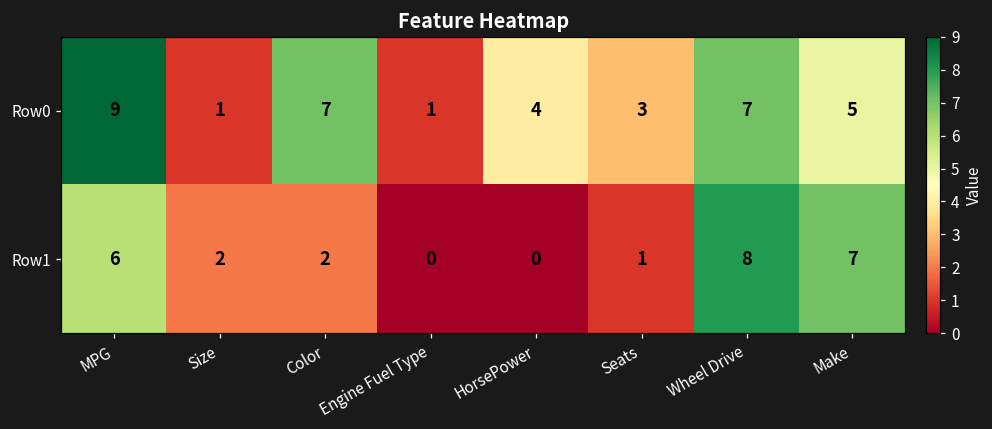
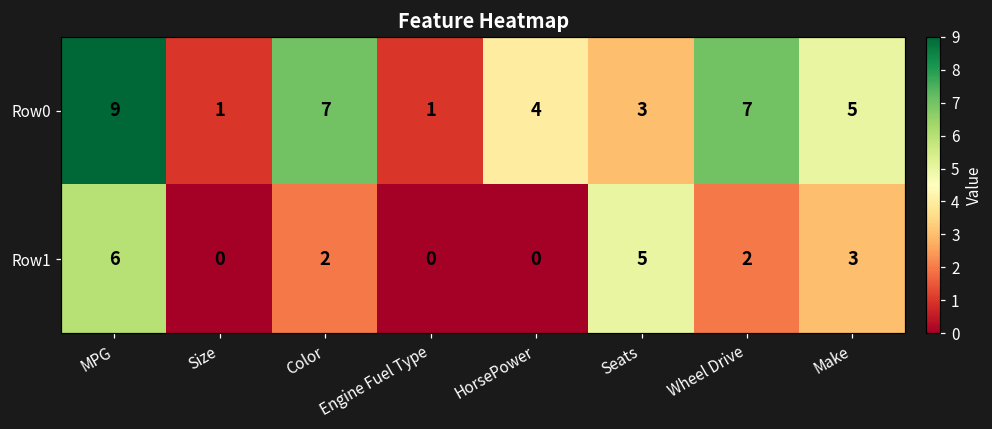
  {
    "Row0": {
      "MPG": 9,
      "Size": 1,
      "Color": 7,
      "Engine Fuel Type": 1,
      "HorsePower": 4,
      "Seats": 3,
      "Wheel Drive": 7,
      "Make": 5
    },
    "Row1": {
      "MPG": 6,
-     "Size": 2,
+     "Size": 0,
      "Color": 2,
      "Engine Fuel Type": 0,
      "HorsePower": 0,
-     "Seats": 1,
-     "Wheel Drive": 8,
-     "Make": 7
+     "Seats": 5,
+     "Wheel Drive": 2,
+     "Make": 3
    }
  }
